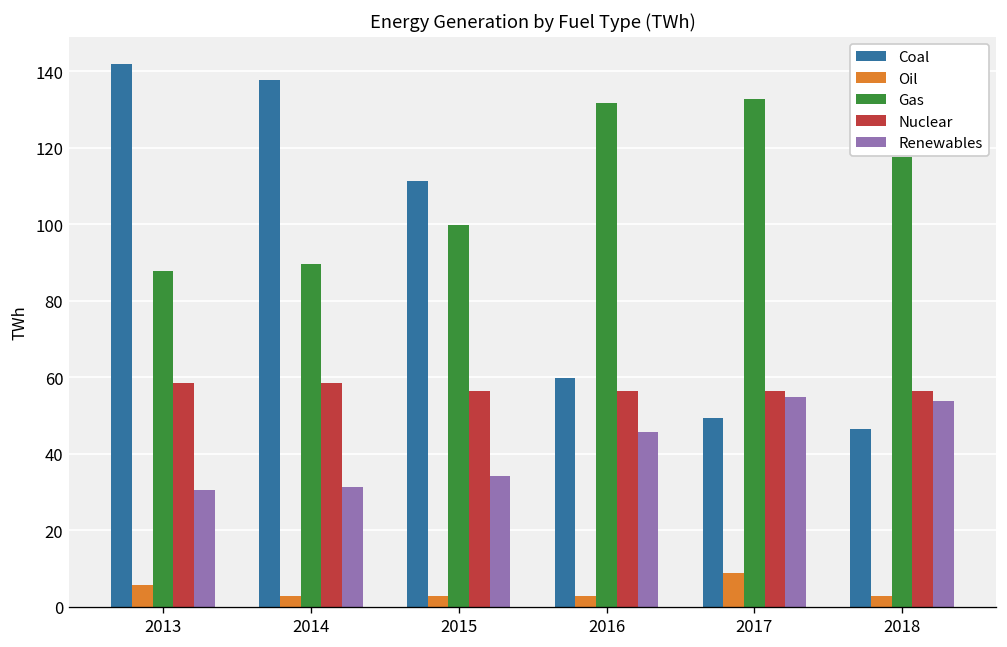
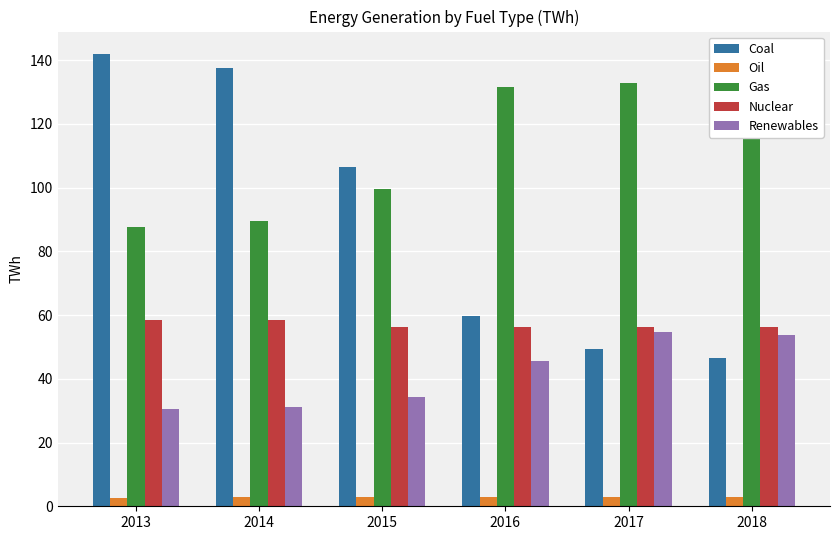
  {
    "Coal": {
      "2013": 142,
      "2014": 138,
-     "2015": 111,
+     "2015": 106,
      "2016": 60,
      "2017": 49,
      "2018": 47
    },
    "Oil": {
-     "2013": 6,
+     "2013": 3,
      "2014": 3,
      "2015": 3,
      "2016": 3,
-     "2017": 9,
+     "2017": 3,
      "2018": 3
    },
    "Gas": {
      "2013": 88,
      "2014": 89,
      "2015": 100,
      "2016": 132,
      "2017": 133
    },
    "Nuclear": {
      "2013": 58,
      "2014": 58,
      "2015": 56,
      "2016": 56,
      "2017": 56,
      "2018": 56
    },
    "Renewables": {
      "2013": 31,
      "2014": 31,
      "2015": 34,
      "2016": 46,
      "2017": 55,
      "2018": 54
    }
  }
